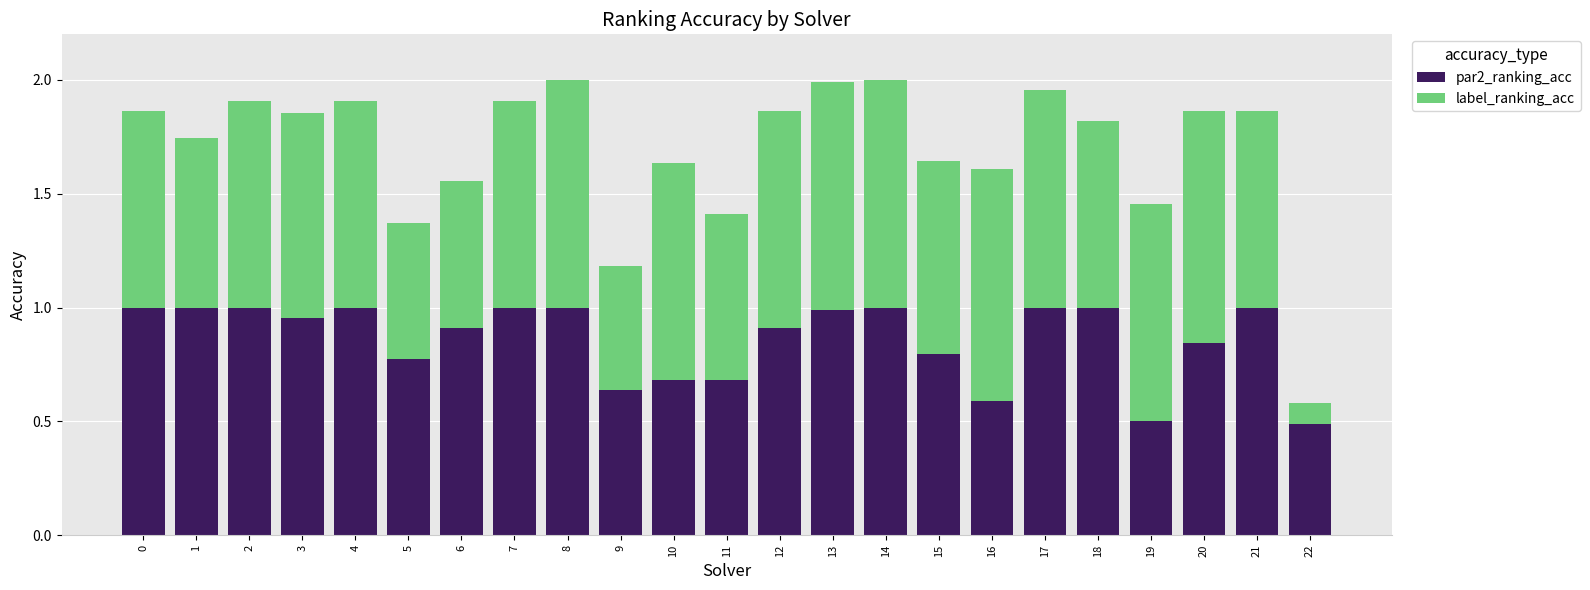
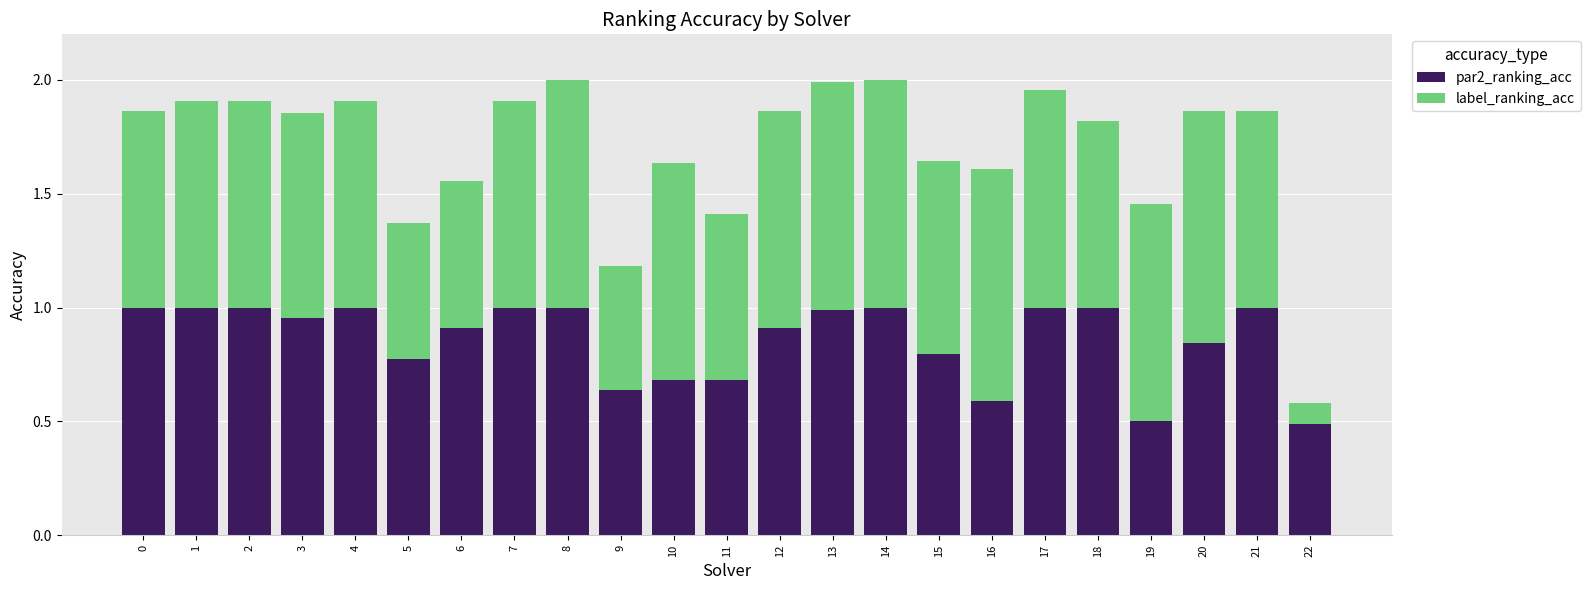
  {
    "par2_ranking_acc": {
      "0": 1.00,
      "1": 1.00,
      "2": 1.00,
      "3": 0.95,
      "4": 1.00,
      "5": 0.77,
      "6": 0.91,
      "7": 1.00,
      "8": 1.00,
      "9": 0.64,
      "10": 0.68,
      "11": 0.68,
      "12": 0.91,
      "13": 0.99,
      "14": 1.00,
      "15": 0.80,
      "16": 0.59,
      "17": 1.00,
      "18": 1.00,
      "19": 0.50,
      "20": 0.84,
      "21": 1.00,
      "22": 0.49
    },
    "label_ranking_acc": {
      "0": 0.86,
-     "1": 0.74,
+     "1": 0.91,
      "2": 0.91,
      "3": 0.90,
      "4": 0.91,
      "5": 0.60,
      "6": 0.65,
      "7": 0.91,
      "8": 1.00,
      "9": 0.55,
      "10": 0.95,
      "11": 0.73,
      "12": 0.95,
      "13": 1.00,
      "14": 1.00,
      "15": 0.85,
      "16": 1.02,
      "17": 0.95,
      "18": 0.82,
      "19": 0.95,
      "20": 1.02,
      "21": 0.86,
      "22": 0.09
    }
  }
